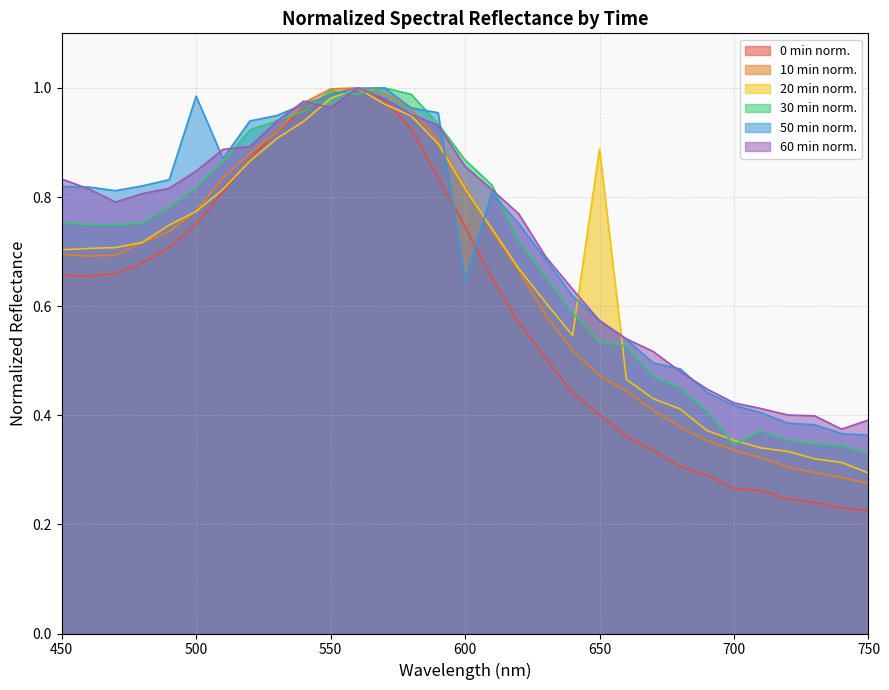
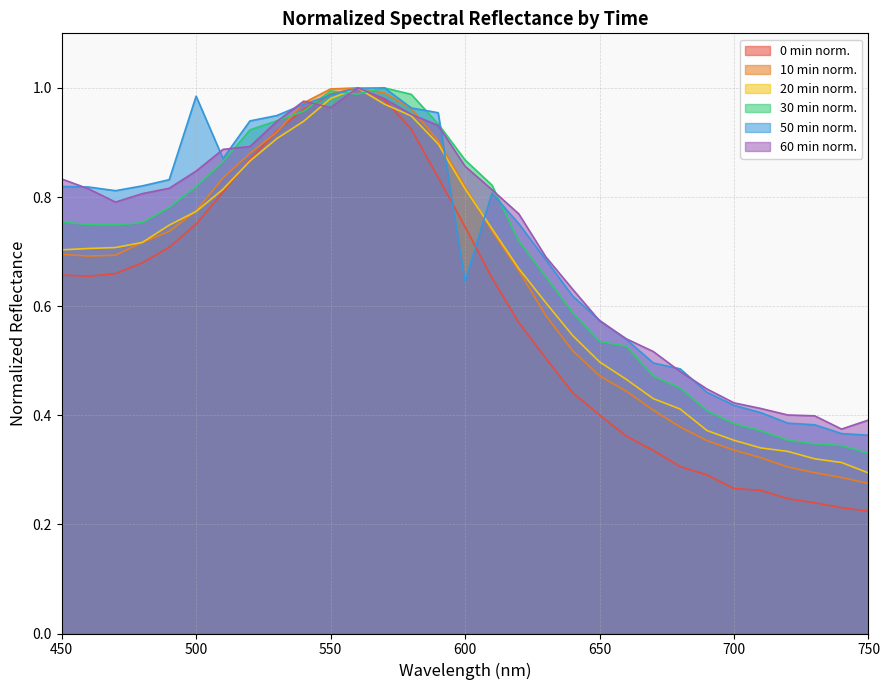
  {
    "20 min norm.": {
      "450": 0.70,
      "550": 0.98,
-     "650": 0.89,
+     "650": 0.50,
      "700": 0.35,
      "750": 0.29
    },
    "30 min norm.": {
      "450": 0.75,
      "500": 0.82,
      "600": 0.87,
      "650": 0.54,
-     "700": 0.35,
+     "700": 0.38,
      "750": 0.33
    },
    "50 min norm.": {
      "450": 0.82,
      "500": 0.98,
      "600": 0.64,
      "750": 0.36
    },
    "60 min norm.": {
      "450": 0.83,
      "500": 0.85,
      "550": 0.96,
      "600": 0.86,
      "750": 0.39
    }
  }
